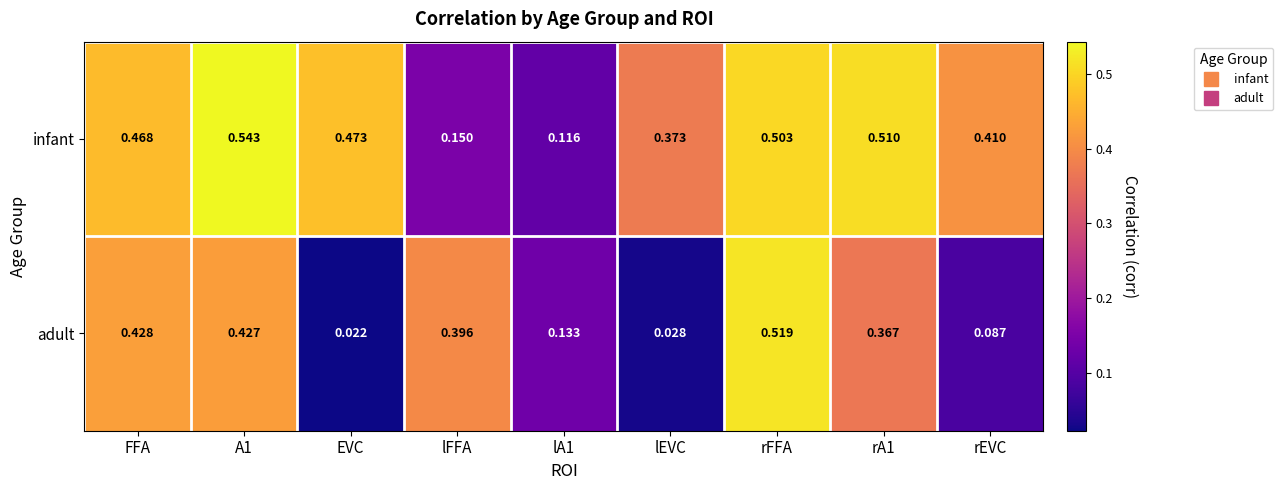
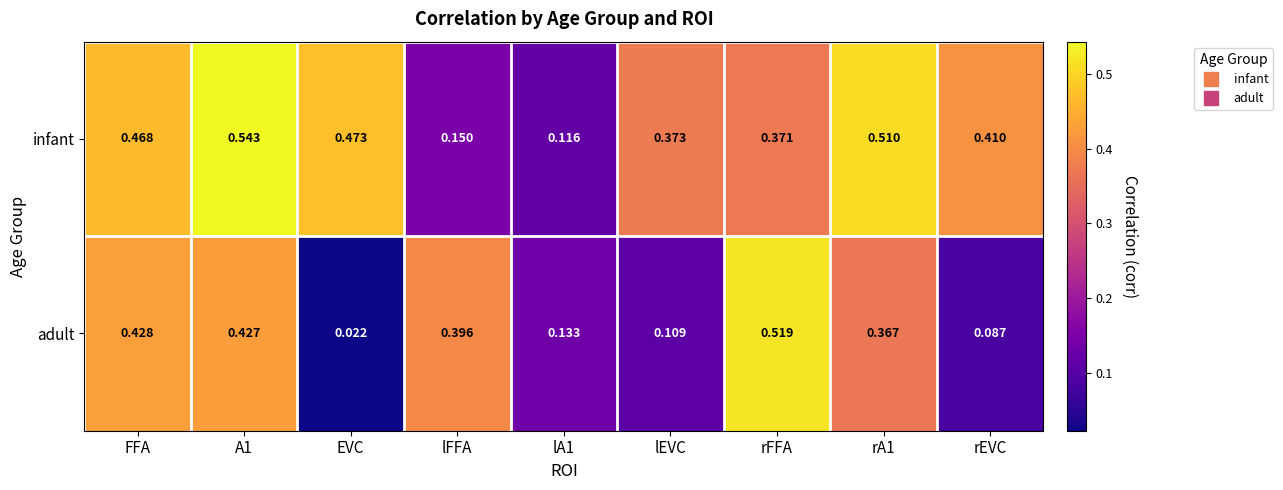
  {
    "infant": {
      "FFA": 0.468,
      "A1": 0.543,
      "EVC": 0.473,
      "lFFA": 0.150,
      "lA1": 0.116,
      "lEVC": 0.373,
-     "rFFA": 0.503,
+     "rFFA": 0.371,
      "rA1": 0.510,
      "rEVC": 0.410
    },
    "adult": {
      "FFA": 0.428,
      "A1": 0.427,
      "EVC": 0.022,
      "lFFA": 0.396,
      "lA1": 0.133,
-     "lEVC": 0.028,
+     "lEVC": 0.109,
      "rFFA": 0.519,
      "rA1": 0.367,
      "rEVC": 0.087
    }
  }
